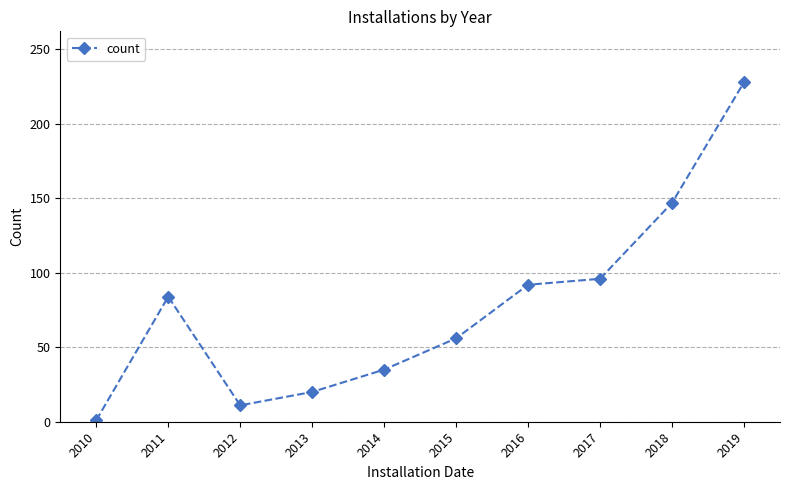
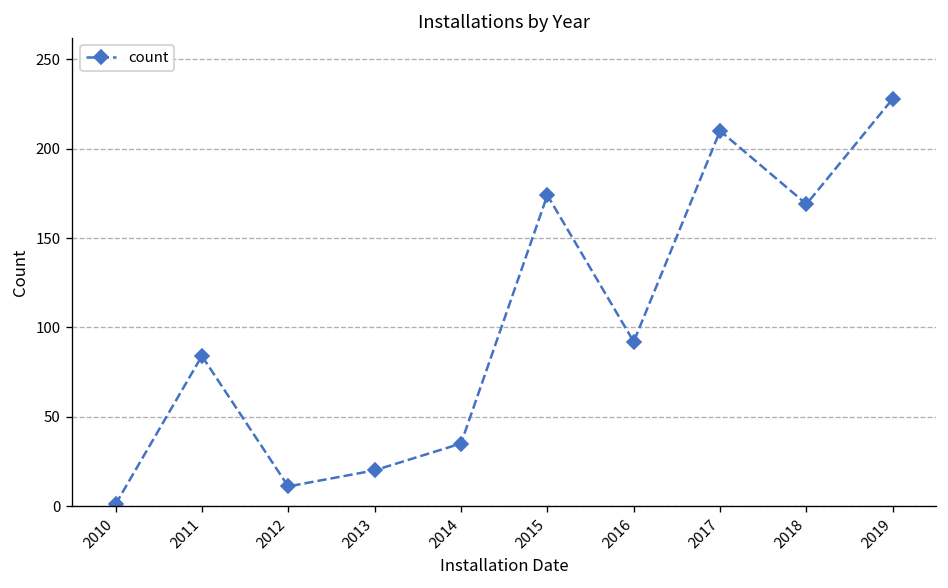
  {
    "2010": 1,
    "2011": 84,
    "2012": 11,
    "2013": 20,
    "2014": 35,
-   "2015": 56,
+   "2015": 174,
    "2016": 92,
-   "2017": 96,
-   "2018": 147,
+   "2017": 210,
+   "2018": 169,
    "2019": 228
  }
